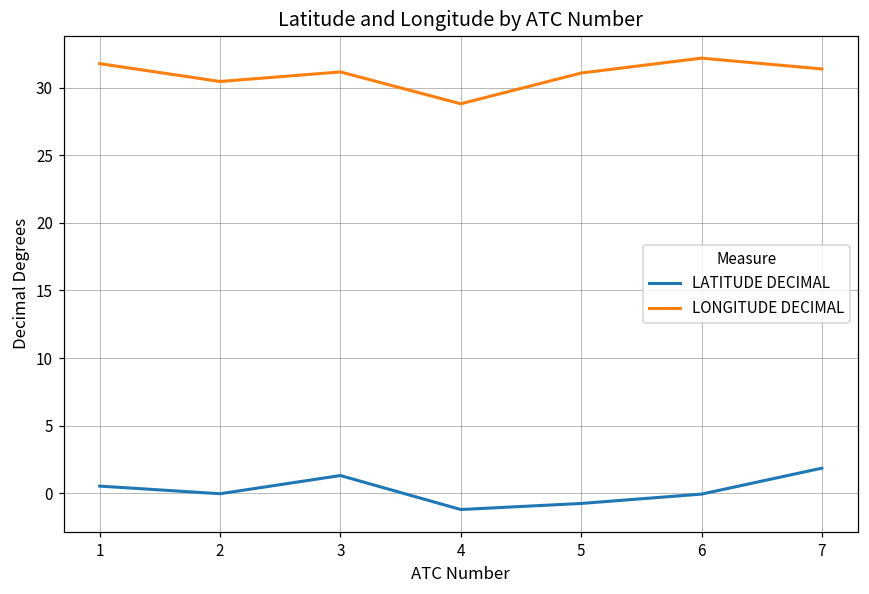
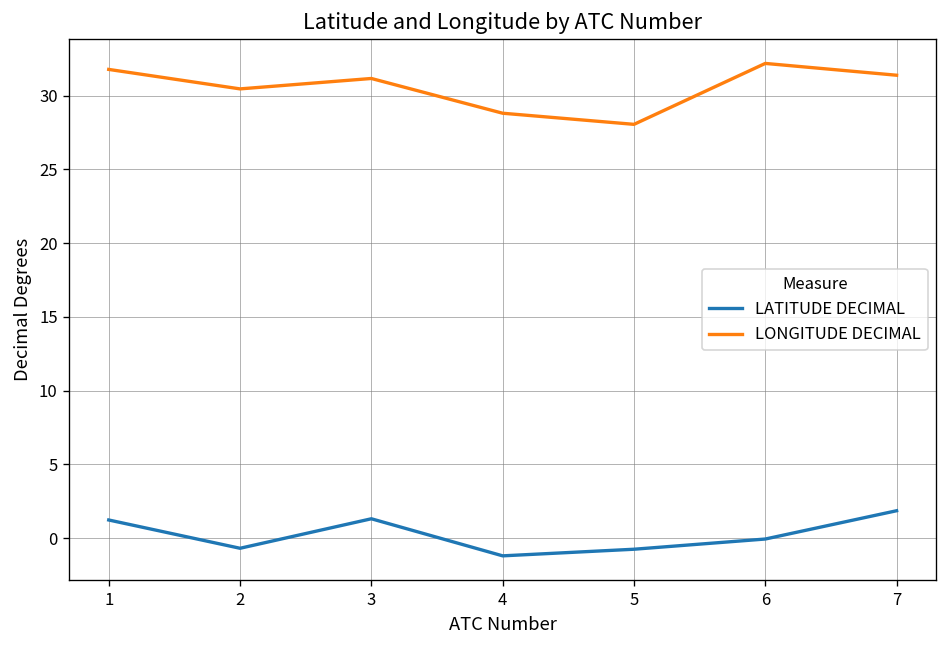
  {
    "LATITUDE DECIMAL": {
-     "1": 0.5,
-     "2": 0.0,
+     "1": 1.2,
+     "2": -0.7,
      "3": 1.3,
      "4": -1.2,
      "5": -0.8,
      "6": -0.1,
      "7": 1.9
    },
    "LONGITUDE DECIMAL": {
      "1": 31.8,
      "2": 30.5,
      "3": 31.2,
      "4": 28.8,
-     "5": 31.1,
+     "5": 28.1,
      "6": 32.2,
      "7": 31.4
    }
  }
